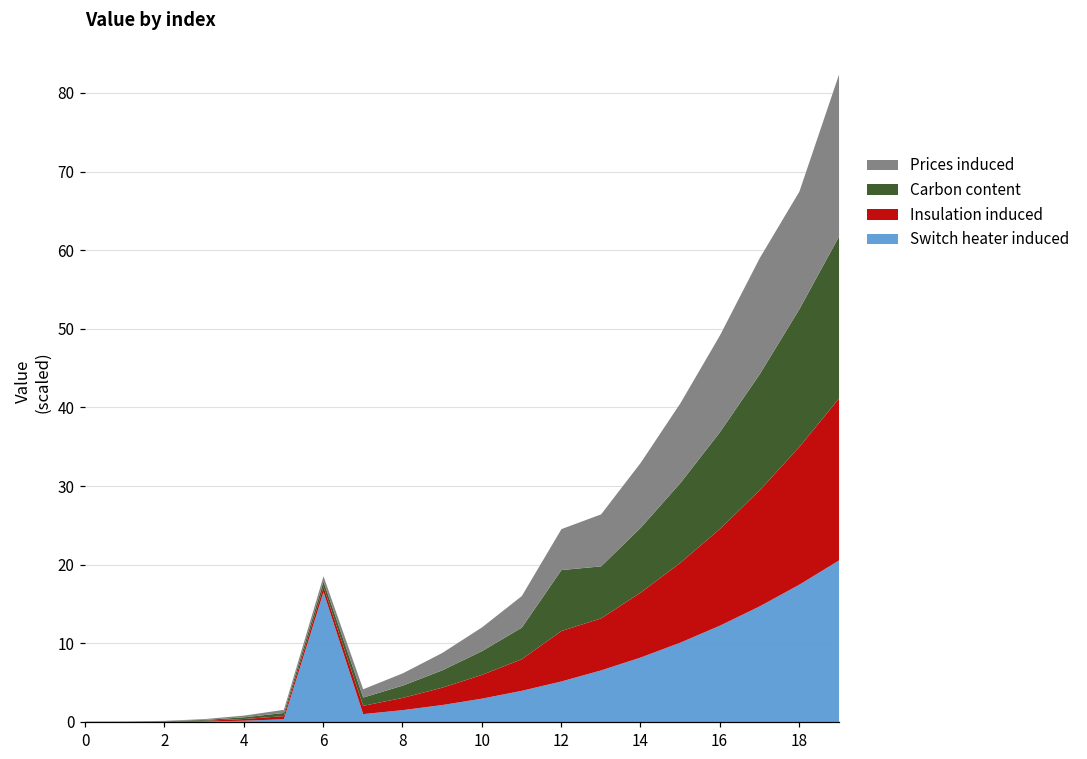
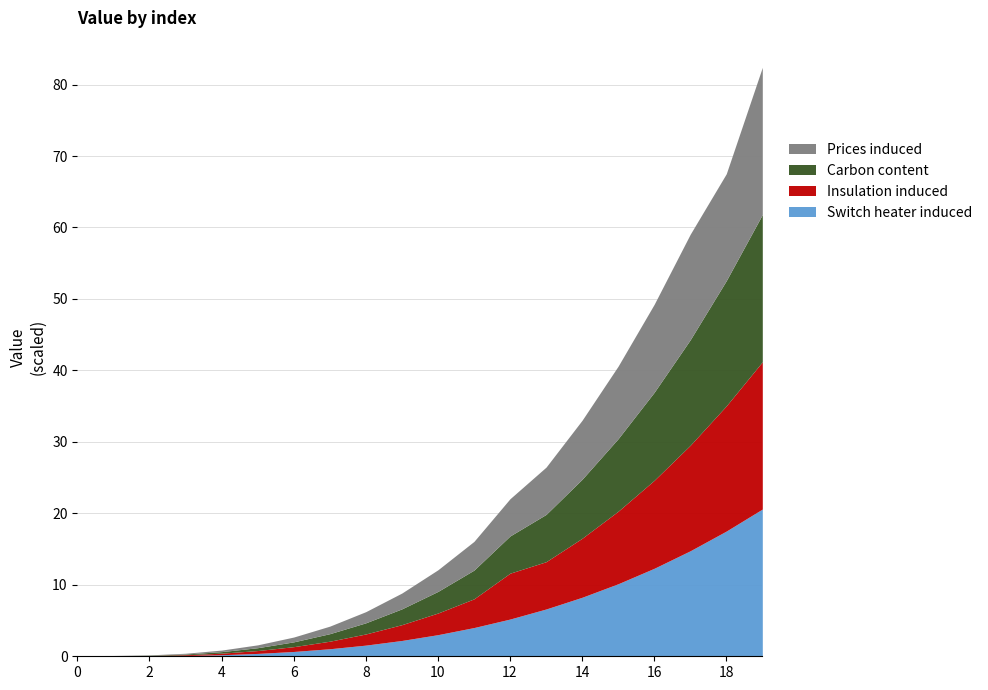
  {
    "Switch heater induced": {
-     "6": 17,
+     "6": 1,
      "8": 2,
      "10": 3,
      "12": 5,
      "14": 8,
      "16": 12,
      "18": 18
    },
    "Insulation induced": {
      "6": 1,
      "8": 2,
      "10": 3,
      "12": 6,
      "14": 8,
      "16": 12,
      "18": 18
    },
    "Carbon content": {
      "6": 1,
      "8": 2,
      "10": 3,
-     "12": 8,
+     "12": 5,
      "14": 8,
      "16": 12,
      "18": 18
    },
    "Prices induced": {
      "6": 1,
      "8": 2,
      "10": 3,
      "12": 5,
      "14": 8,
      "16": 12,
      "18": 15
    }
  }
